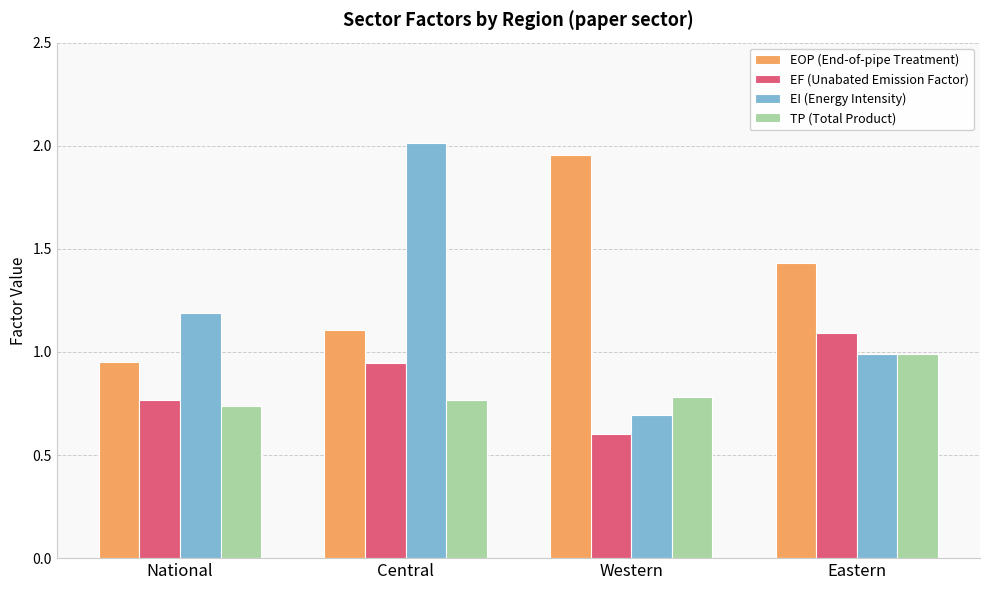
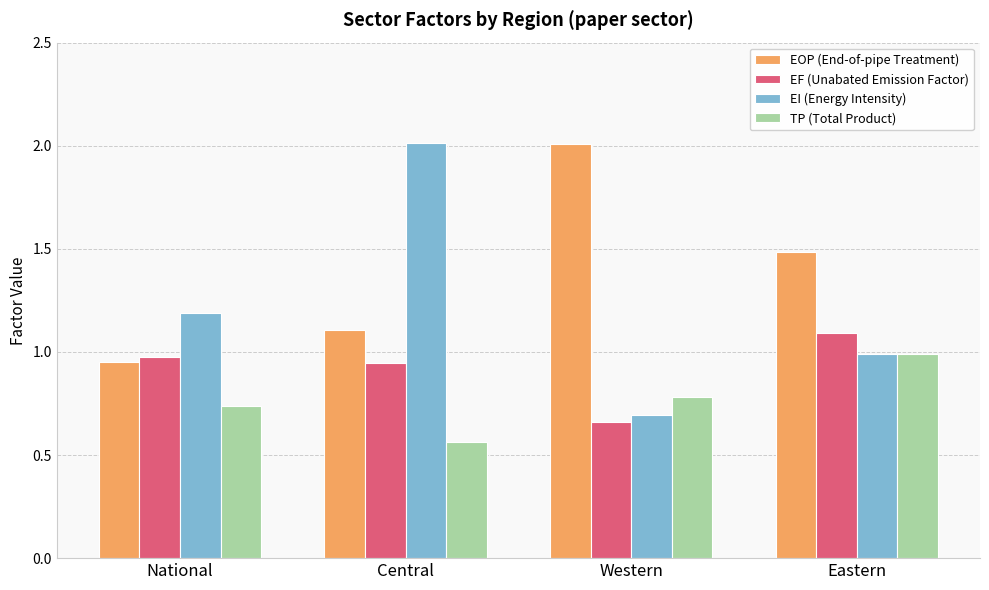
  {
    "EOP (End-of-pipe Treatment)": {
      "National": 0.95,
      "Central": 1.11,
-     "Western": 1.96,
-     "Eastern": 1.43
+     "Western": 2.01,
+     "Eastern": 1.48
    },
    "EF (Unabated Emission Factor)": {
-     "National": 0.77,
+     "National": 0.97,
      "Central": 0.95,
-     "Western": 0.60,
+     "Western": 0.66,
      "Eastern": 1.09
    },
    "EI (Energy Intensity)": {
      "National": 1.19,
      "Central": 2.02,
      "Western": 0.69,
      "Eastern": 0.99
    },
    "TP (Total Product)": {
      "National": 0.74,
-     "Central": 0.77,
+     "Central": 0.56,
      "Western": 0.78,
      "Eastern": 0.99
    }
  }
